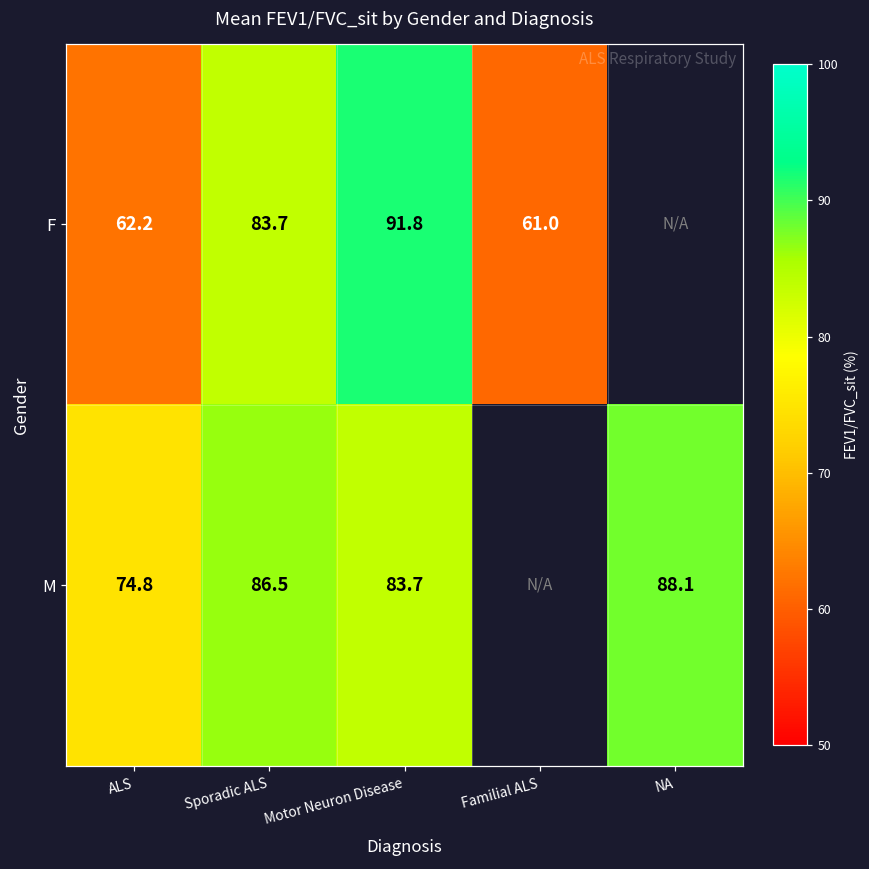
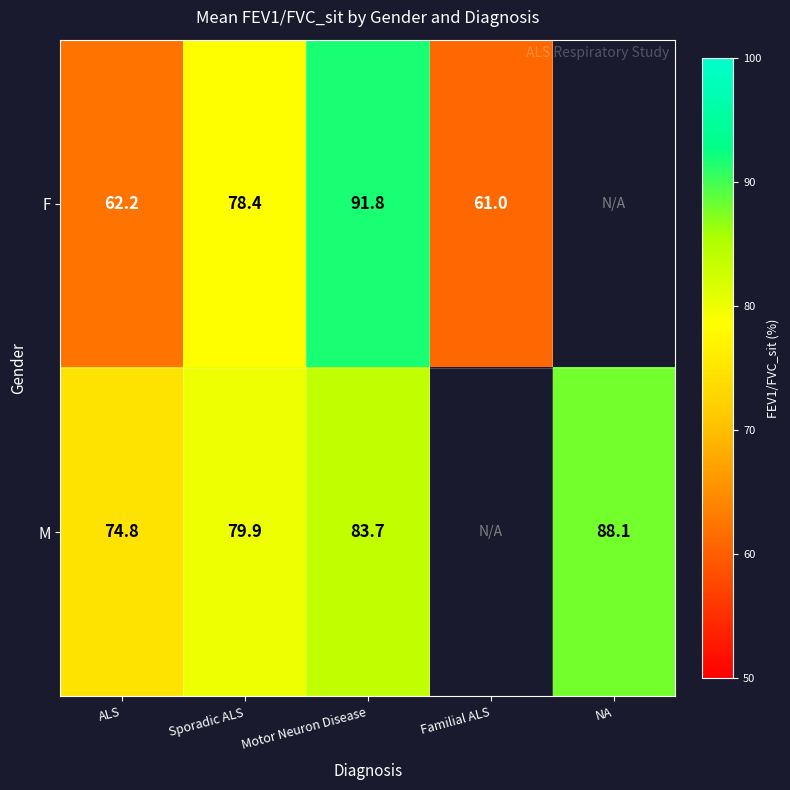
  {
    "F": {
      "ALS": 62.2,
-     "Sporadic ALS": 83.7,
+     "Sporadic ALS": 78.4,
      "Motor Neuron Disease": 91.8,
      "Familial ALS": 61.0
    },
    "M": {
      "ALS": 74.8,
-     "Sporadic ALS": 86.5,
+     "Sporadic ALS": 79.9,
      "Motor Neuron Disease": 83.7,
      "NA": 88.1
    }
  }
